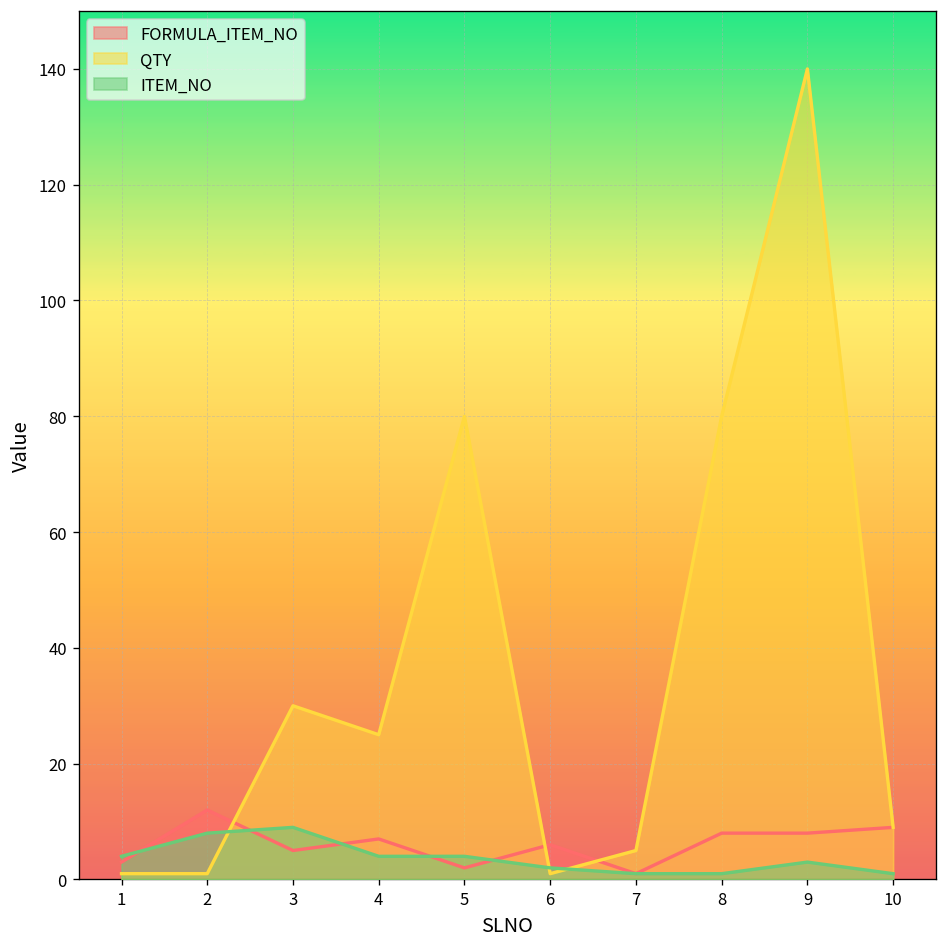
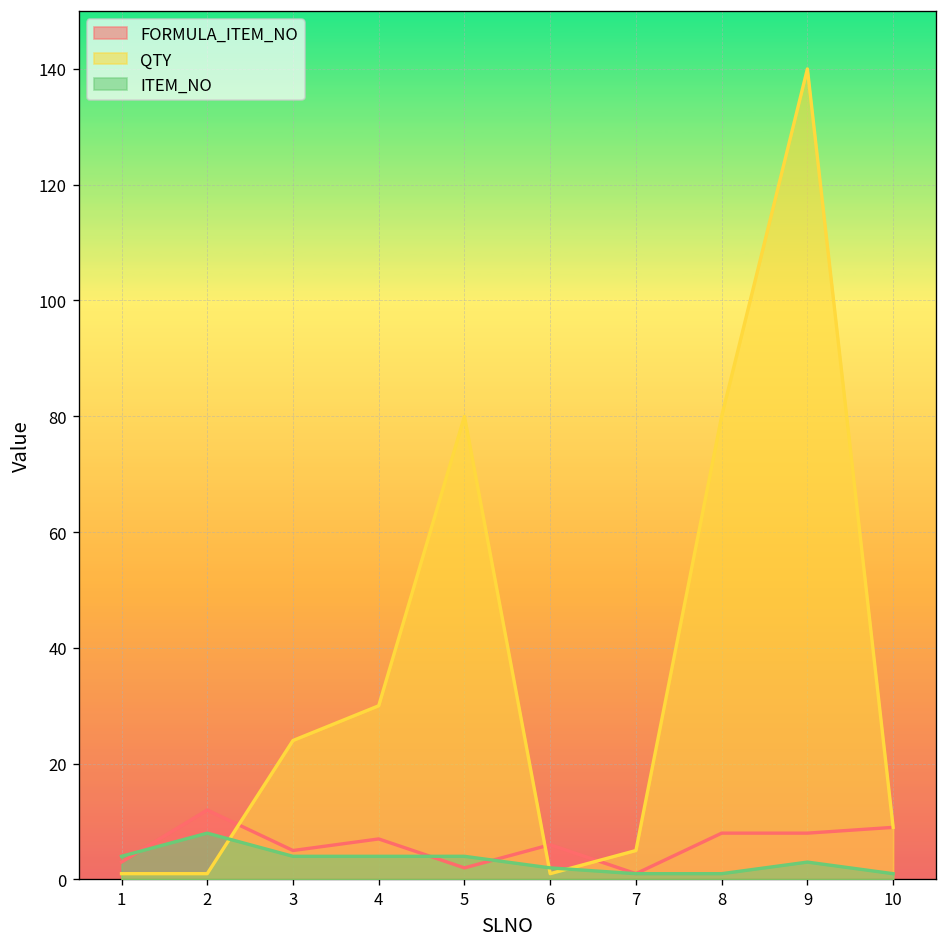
  {
    "FORMULA_ITEM_NO": {
      "1": 3,
      "2": 12,
      "3": 5,
      "4": 7,
      "5": 2,
      "6": 6,
      "8": 8,
      "9": 8
    },
    "QTY": {
      "1": 1,
      "2": 1,
-     "3": 30,
-     "4": 25,
+     "3": 24,
+     "4": 30,
      "5": 80,
      "6": 1,
      "7": 5,
      "8": 80,
      "9": 140
    },
    "ITEM_NO": {
      "1": 4,
      "2": 8,
-     "3": 9,
+     "3": 4,
      "4": 4,
      "5": 4,
      "6": 2,
      "8": 1,
      "9": 3,
      "10": 1
    }
  }
